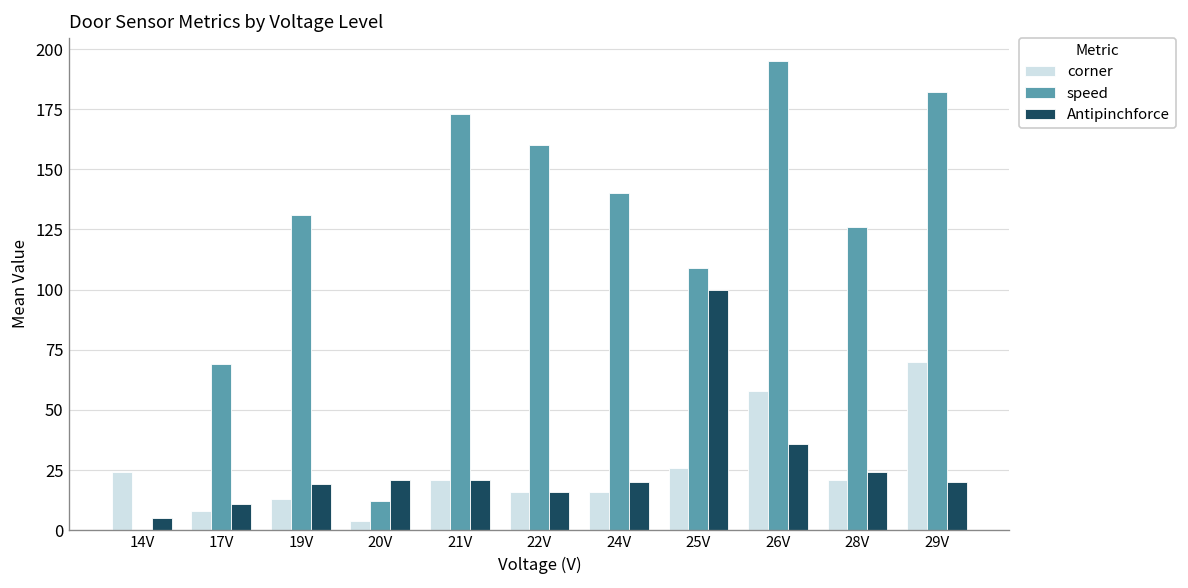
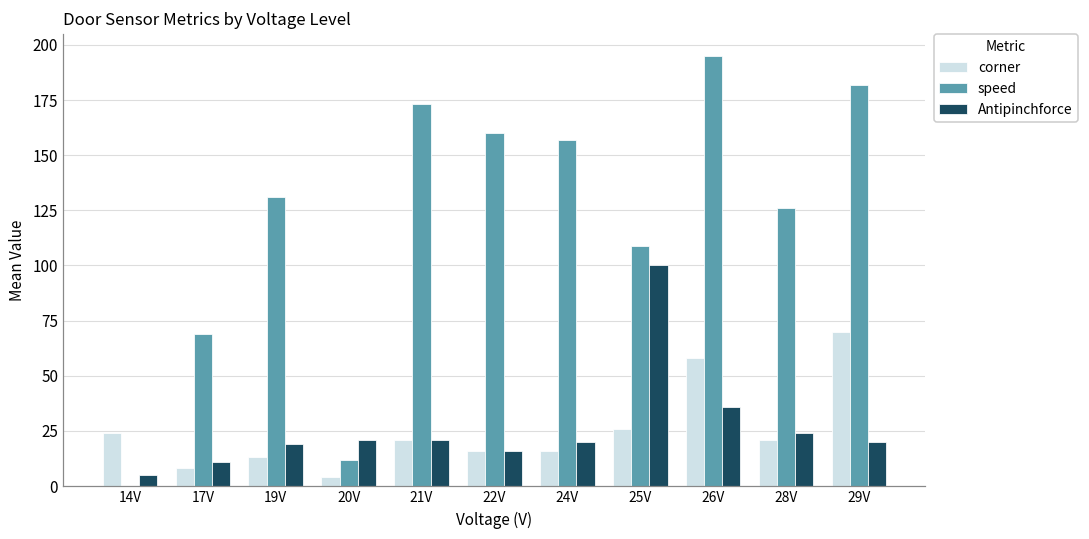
  {
    "corner": {
      "14V": 24,
      "17V": 8,
      "19V": 13,
      "20V": 4,
      "21V": 21,
      "22V": 16,
      "24V": 16,
      "25V": 26,
      "26V": 58,
      "28V": 21,
      "29V": 70
    },
    "speed": {
      "14V": 0,
      "17V": 69,
      "19V": 131,
      "20V": 12,
      "21V": 173,
      "22V": 160,
-     "24V": 140,
+     "24V": 157,
      "25V": 109,
      "26V": 195,
      "28V": 126,
      "29V": 182
    },
    "Antipinchforce": {
      "14V": 5,
      "17V": 11,
      "19V": 19,
      "20V": 21,
      "21V": 21,
      "22V": 16,
      "24V": 20,
      "25V": 100,
      "26V": 36,
      "28V": 24,
      "29V": 20
    }
  }
